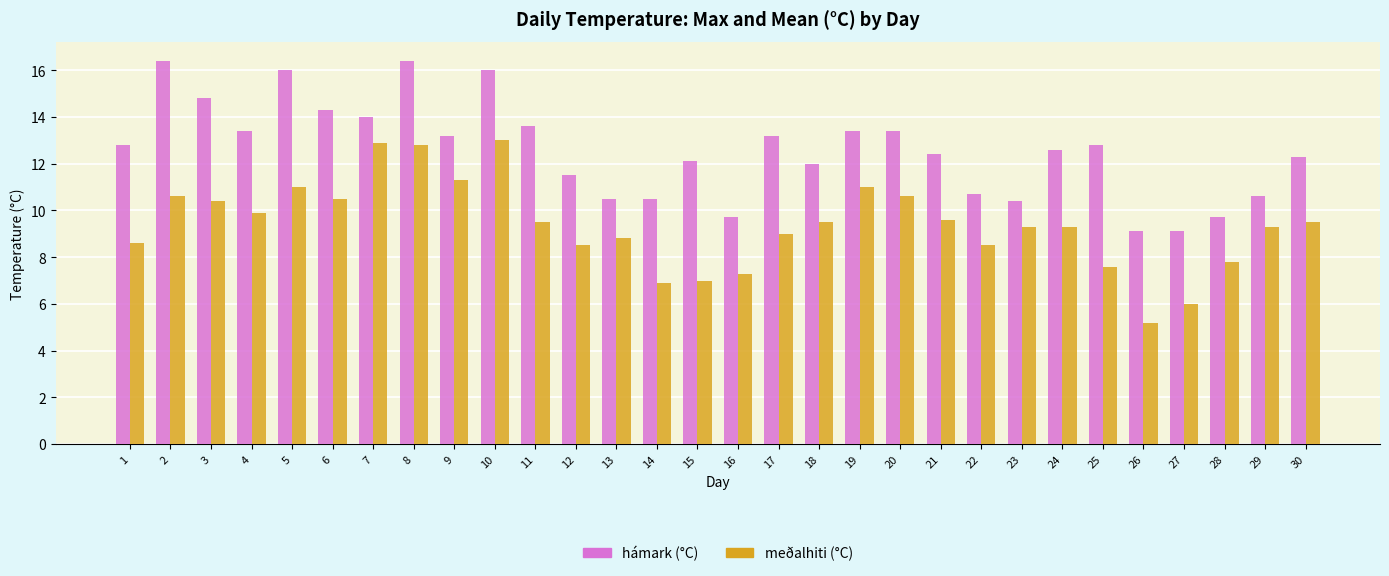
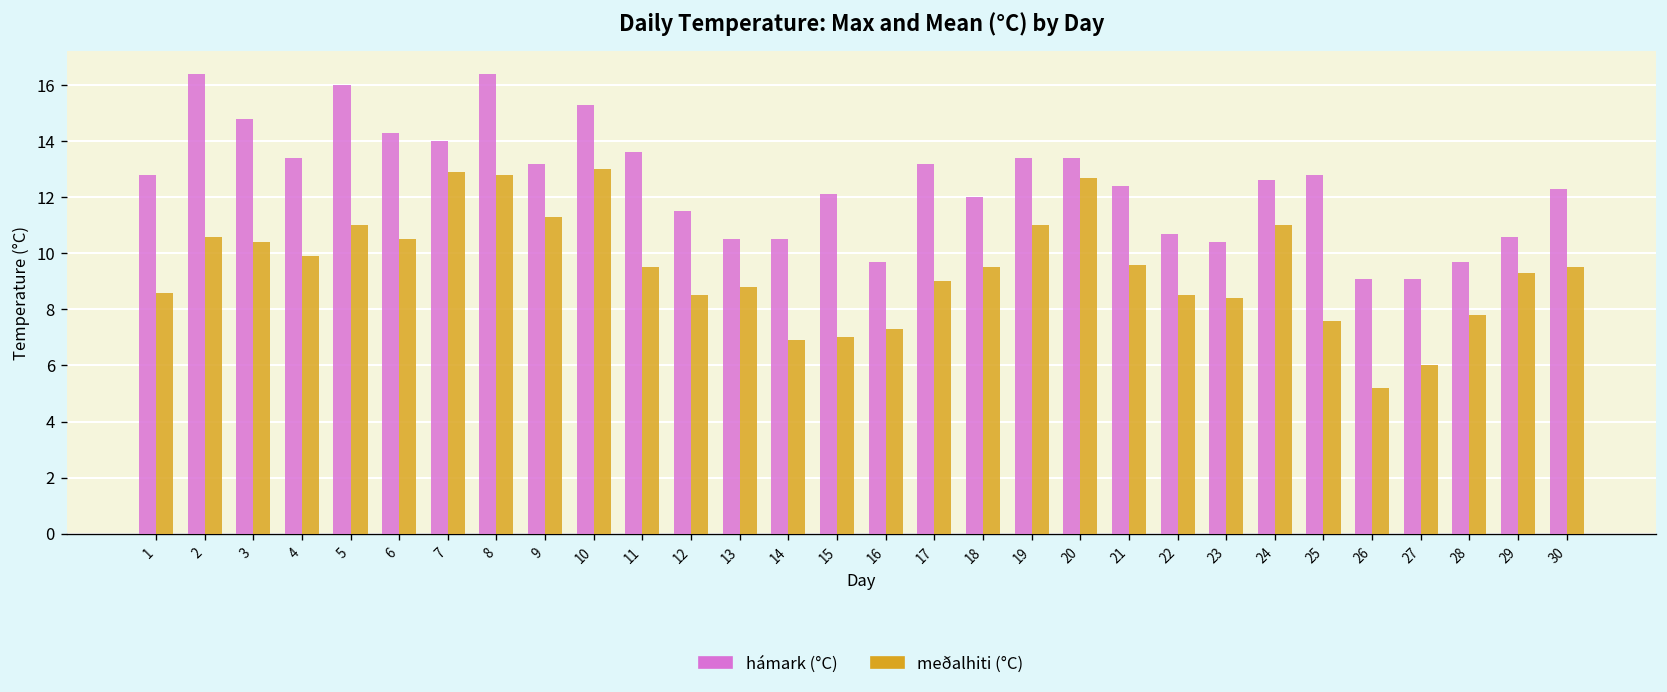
  {
    "hámark (°C)": {
      "1": 12.8,
      "2": 16.4,
      "3": 14.8,
      "4": 13.4,
      "5": 16.0,
      "6": 14.3,
      "7": 14.0,
      "8": 16.4,
      "9": 13.2,
-     "10": 16.0,
+     "10": 15.3,
      "11": 13.6,
      "12": 11.5,
      "13": 10.5,
      "14": 10.5,
      "15": 12.1,
      "16": 9.7,
      "17": 13.2,
      "18": 12.0,
      "19": 13.4,
      "20": 13.4,
      "21": 12.4,
      "22": 10.7,
      "23": 10.4,
      "24": 12.6,
      "25": 12.8,
      "26": 9.1,
      "27": 9.1,
      "28": 9.7,
      "29": 10.6,
      "30": 12.3
    },
    "meðalhiti (°C)": {
      "1": 8.6,
      "2": 10.6,
      "3": 10.4,
      "4": 9.9,
      "5": 11.0,
      "6": 10.5,
      "7": 12.9,
      "8": 12.8,
      "9": 11.3,
      "10": 13.0,
      "11": 9.5,
      "12": 8.5,
      "13": 8.8,
      "14": 6.9,
      "15": 7.0,
      "16": 7.3,
      "17": 9.0,
      "18": 9.5,
      "19": 11.0,
-     "20": 10.6,
+     "20": 12.7,
      "21": 9.6,
      "22": 8.5,
-     "23": 9.3,
-     "24": 9.3,
+     "23": 8.4,
+     "24": 11.0,
      "25": 7.6,
      "26": 5.2,
      "27": 6.0,
      "28": 7.8,
      "29": 9.3,
      "30": 9.5
    }
  }
